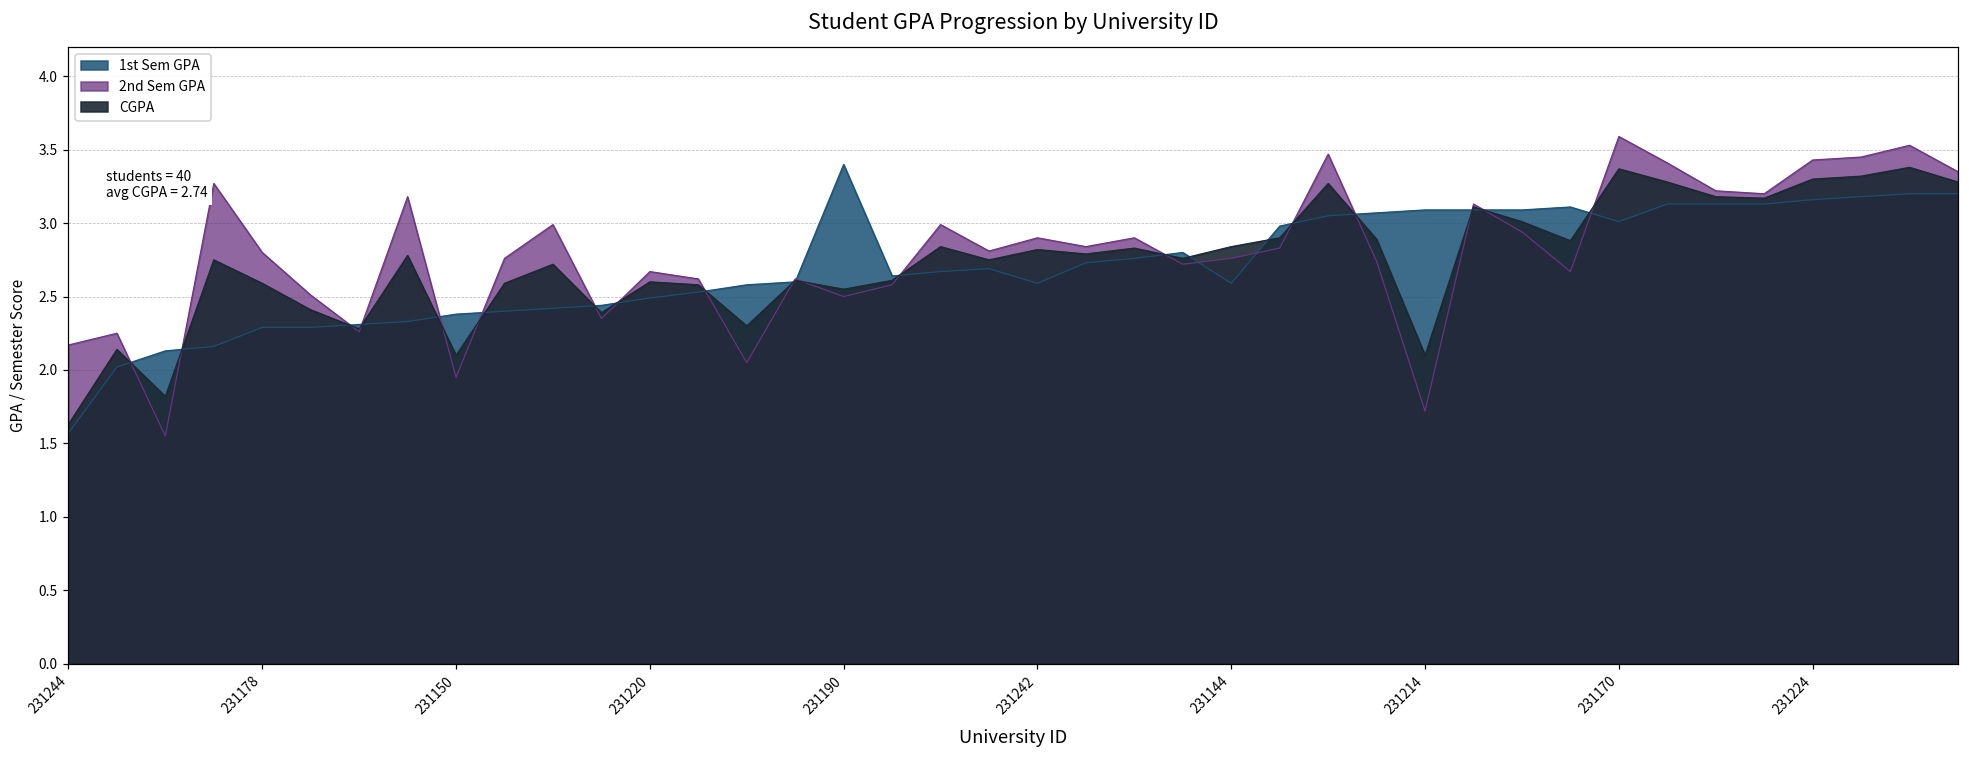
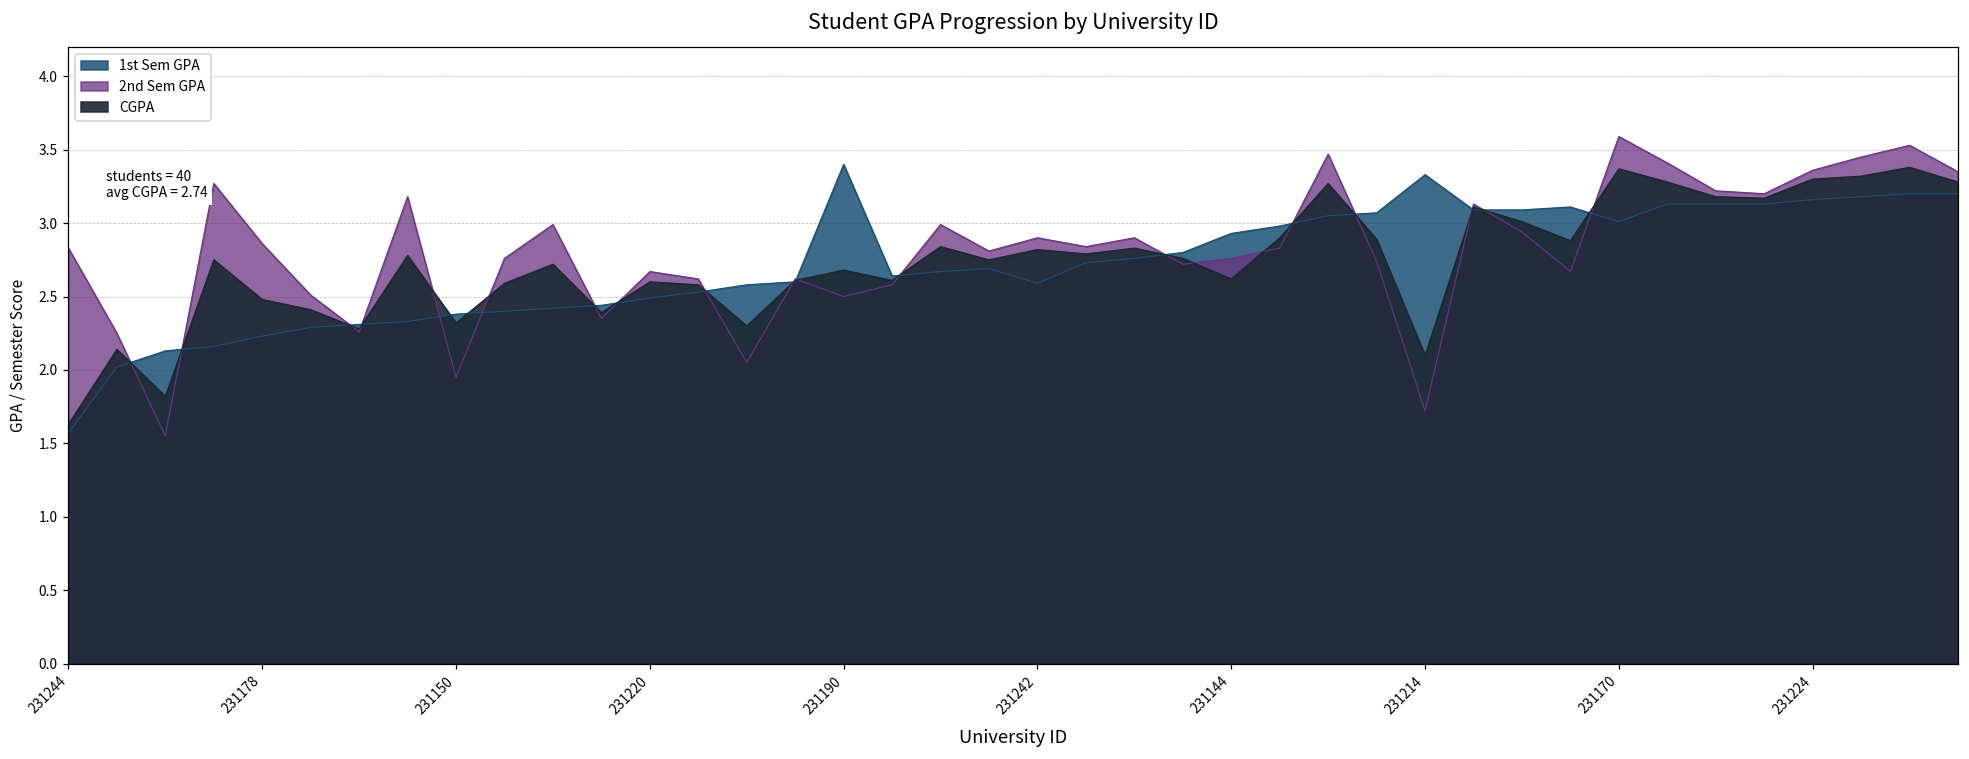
  {
    "1st Sem GPA": {
      "231244": 1.57,
-     "231178": 2.29,
+     "231178": 2.23,
      "231150": 2.38,
      "231220": 2.49,
      "231190": 3.40,
      "231242": 2.59,
-     "231144": 2.59,
-     "231214": 3.09,
+     "231144": 2.93,
+     "231214": 3.33,
      "231170": 3.01,
      "231224": 3.16
    },
    "2nd Sem GPA": {
-     "231244": 2.17,
-     "231178": 2.80,
+     "231244": 2.83,
+     "231178": 2.86,
      "231150": 1.95,
      "231220": 2.67,
      "231190": 2.50,
      "231242": 2.90,
      "231144": 2.76,
      "231214": 1.72,
      "231170": 3.59,
-     "231224": 3.43
+     "231224": 3.36
    },
    "CGPA": {
      "231244": 1.63,
-     "231178": 2.59,
-     "231150": 2.10,
+     "231178": 2.48,
+     "231150": 2.32,
      "231220": 2.60,
-     "231190": 2.55,
+     "231190": 2.68,
      "231242": 2.82,
-     "231144": 2.84,
+     "231144": 2.62,
      "231214": 2.10,
      "231170": 3.37,
      "231224": 3.30
    }
  }
